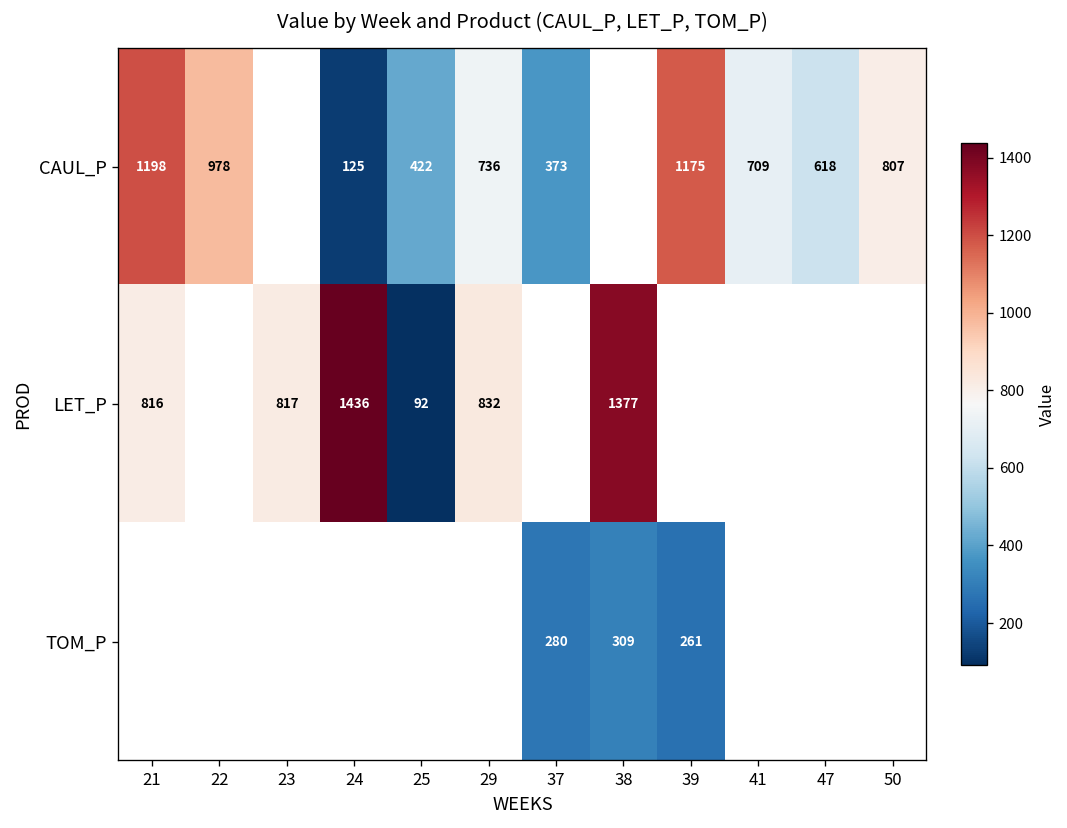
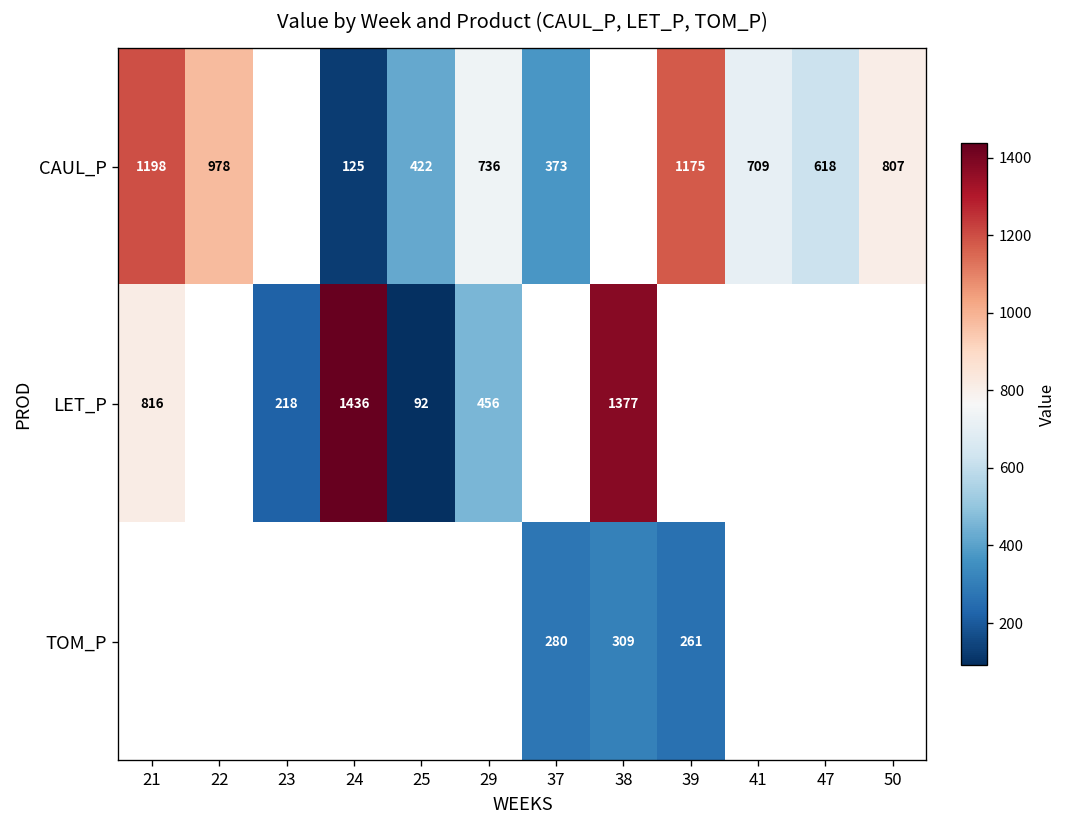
  {
    "CAUL_P": {
      "21": 1198,
      "22": 978,
      "24": 125,
      "25": 422,
      "29": 736,
      "37": 373,
      "39": 1175,
      "41": 709,
      "47": 618,
      "50": 807
    },
    "LET_P": {
      "21": 816,
-     "23": 817,
+     "23": 218,
      "24": 1436,
      "25": 92,
-     "29": 832,
+     "29": 456,
      "38": 1377
    },
    "TOM_P": {
      "37": 280,
      "38": 309,
      "39": 261
    }
  }
